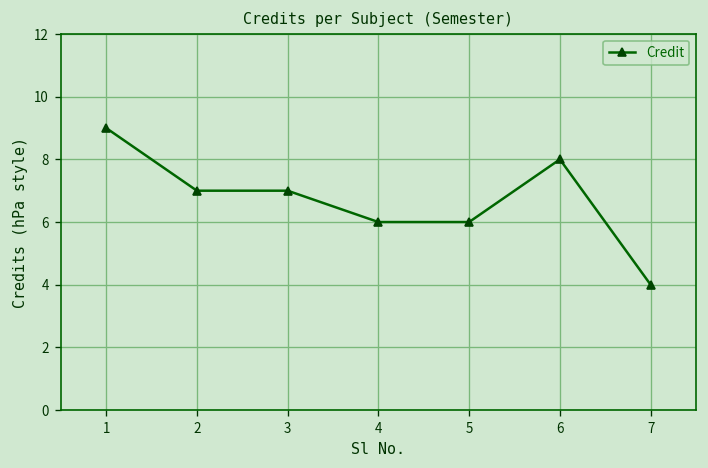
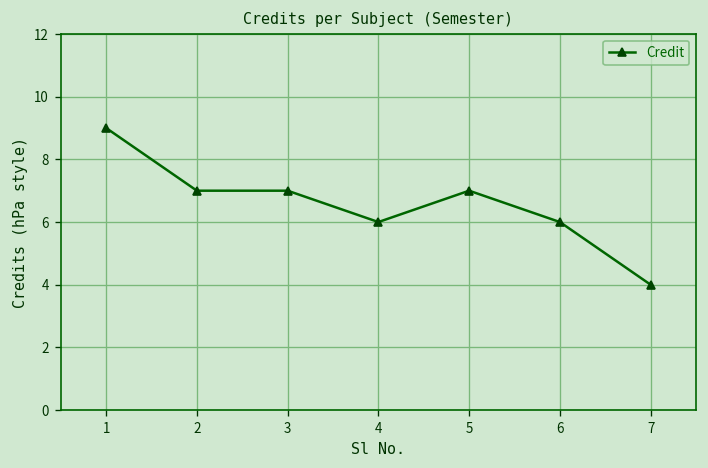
  {
    "1": 9,
    "2": 7,
    "3": 7,
    "4": 6,
-   "5": 6,
-   "6": 8,
+   "5": 7,
+   "6": 6,
    "7": 4
  }
